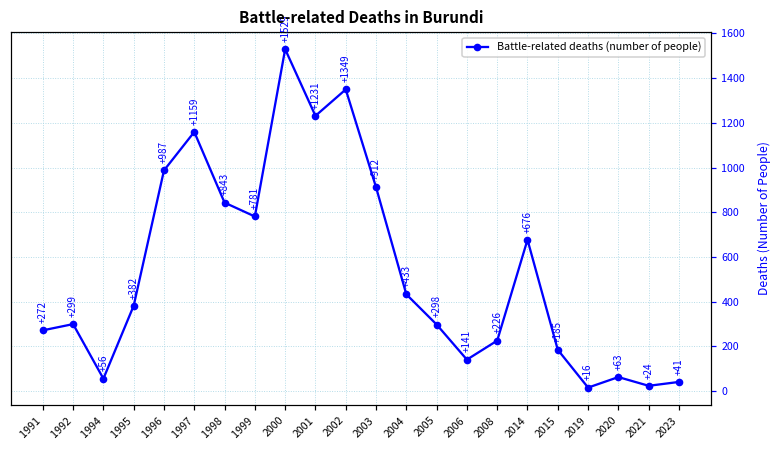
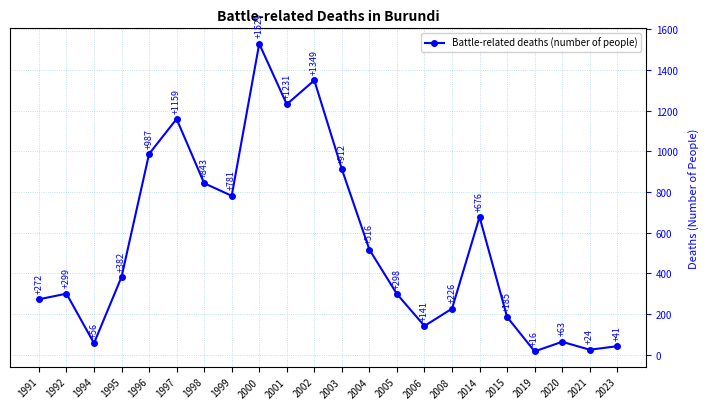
  {
    "1991": "+272",
    "1994": "+56",
    "1995": "+382",
    "1996": "+987",
    "1997": "+1159",
    "1998": "+843",
    "1999": "+781",
    "2000": "+1529",
    "2001": "+1231",
    "2002": "+1349",
    "2003": "+912",
-   "2004": "+433",
+   "2004": "+516",
    "2005": "+298",
    "2006": "+141",
    "2008": "+226",
    "2015": "+185",
    "2019": "+16",
    "2020": "+63",
    "2021": "+24",
    "2023": "+41"
  }
